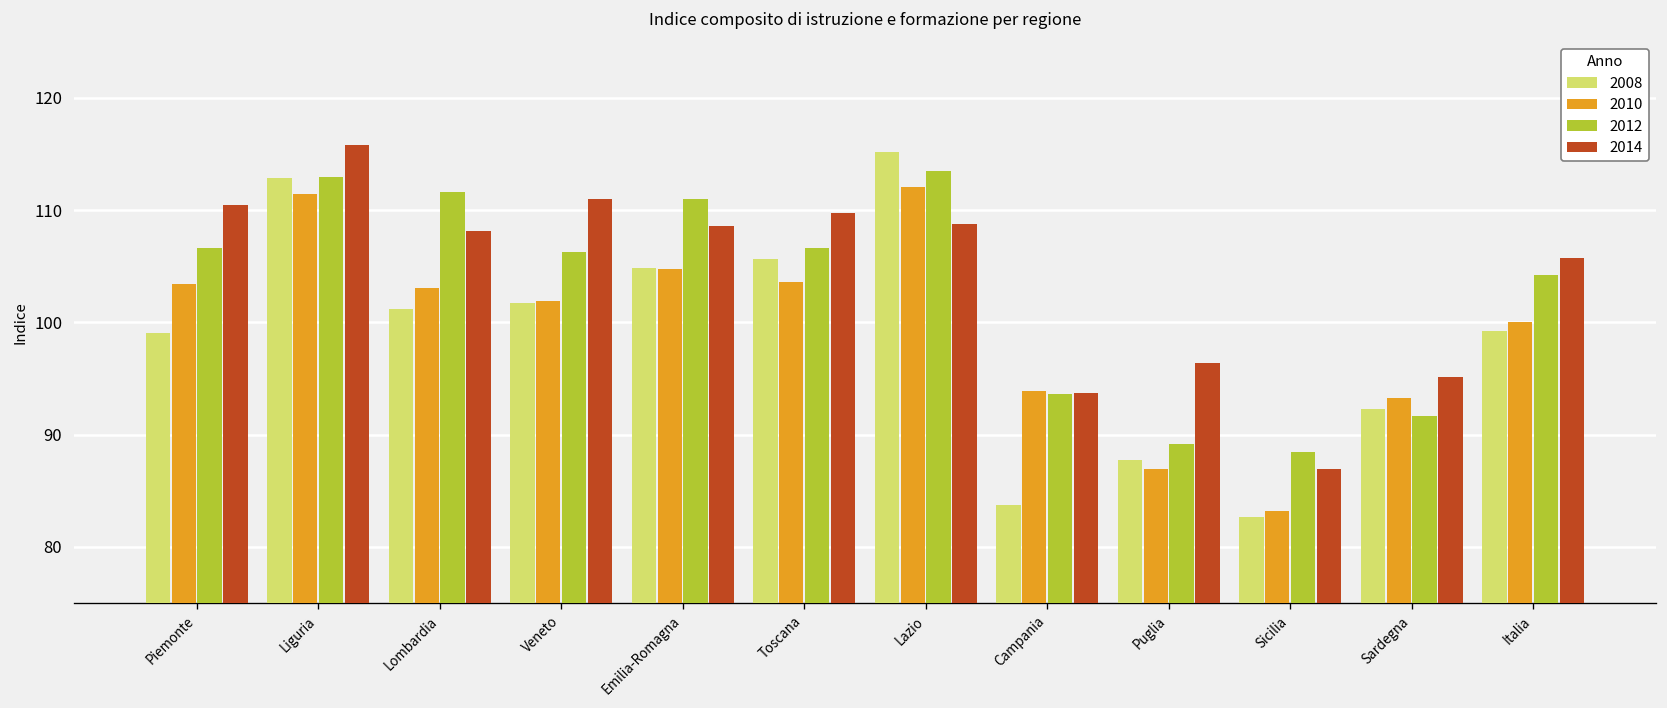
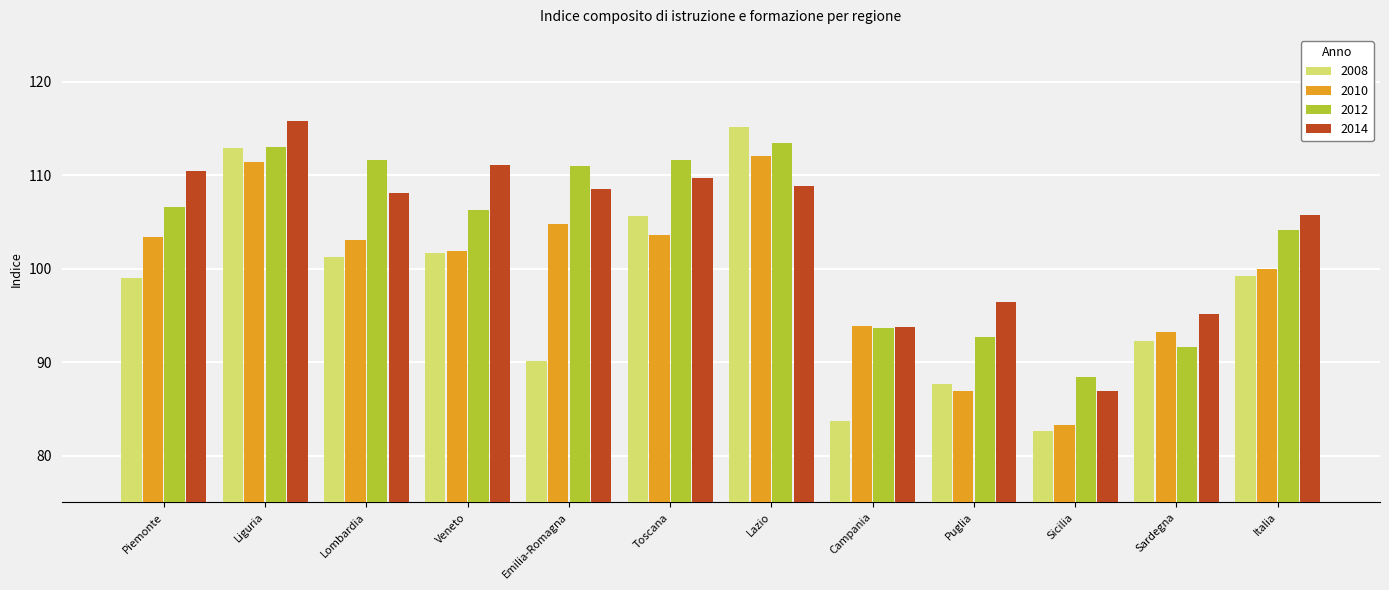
  {
    "2008": {
      "Piemonte": 99,
      "Liguria": 113,
      "Lombardia": 101,
      "Veneto": 102,
-     "Emilia-Romagna": 105,
+     "Emilia-Romagna": 90,
      "Toscana": 106,
      "Lazio": 115,
      "Campania": 84,
      "Puglia": 88,
      "Sicilia": 83,
      "Sardegna": 92,
      "Italia": 99
    },
    "2010": {
      "Piemonte": 103,
      "Liguria": 111,
      "Lombardia": 103,
      "Veneto": 102,
      "Emilia-Romagna": 105,
      "Toscana": 104,
      "Lazio": 112,
      "Campania": 94,
      "Puglia": 87,
      "Sicilia": 83,
      "Sardegna": 93,
      "Italia": 100
    },
    "2012": {
      "Piemonte": 107,
      "Liguria": 113,
      "Lombardia": 112,
      "Veneto": 106,
      "Emilia-Romagna": 111,
-     "Toscana": 107,
+     "Toscana": 112,
      "Lazio": 113,
      "Campania": 94,
-     "Puglia": 89,
+     "Puglia": 93,
      "Sicilia": 88,
      "Sardegna": 92,
      "Italia": 104
    },
    "2014": {
      "Piemonte": 110,
      "Liguria": 116,
      "Lombardia": 108,
      "Veneto": 111,
      "Emilia-Romagna": 109,
      "Toscana": 110,
      "Lazio": 109,
      "Campania": 94,
      "Puglia": 96,
      "Sicilia": 87,
      "Sardegna": 95,
      "Italia": 106
    }
  }
